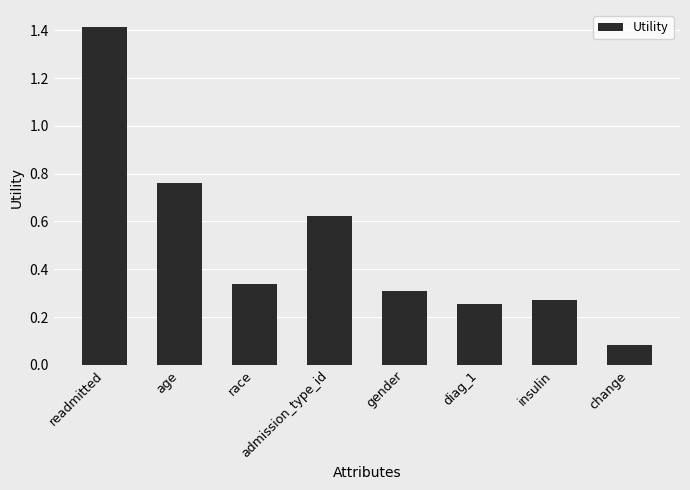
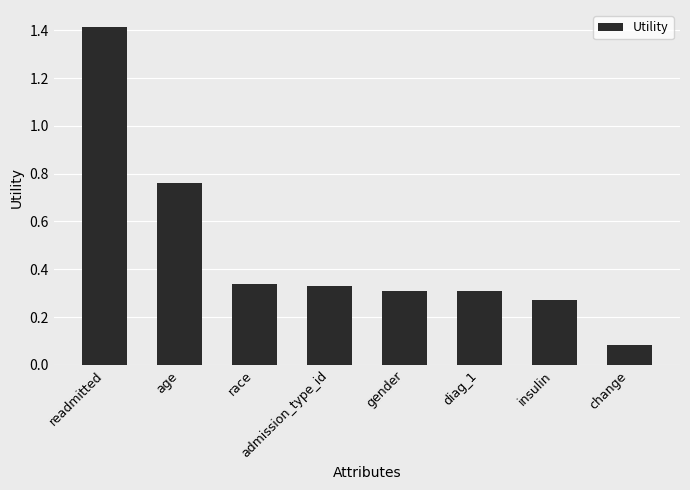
  {
    "readmitted": 1.41,
    "age": 0.76,
    "race": 0.34,
-   "admission_type_id": 0.62,
+   "admission_type_id": 0.33,
    "gender": 0.31,
-   "diag_1": 0.25,
+   "diag_1": 0.31,
    "insulin": 0.27,
    "change": 0.08
  }
